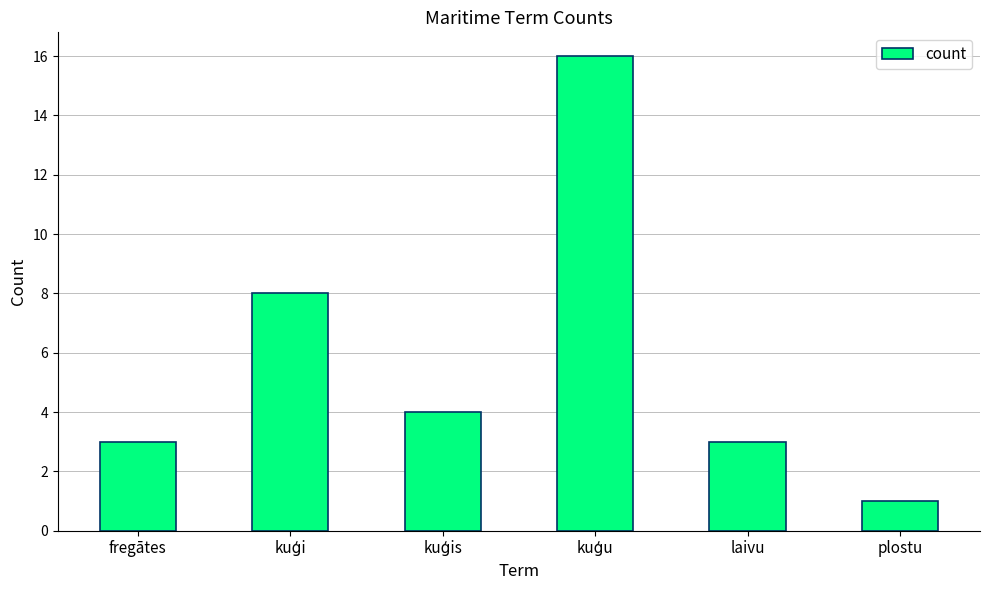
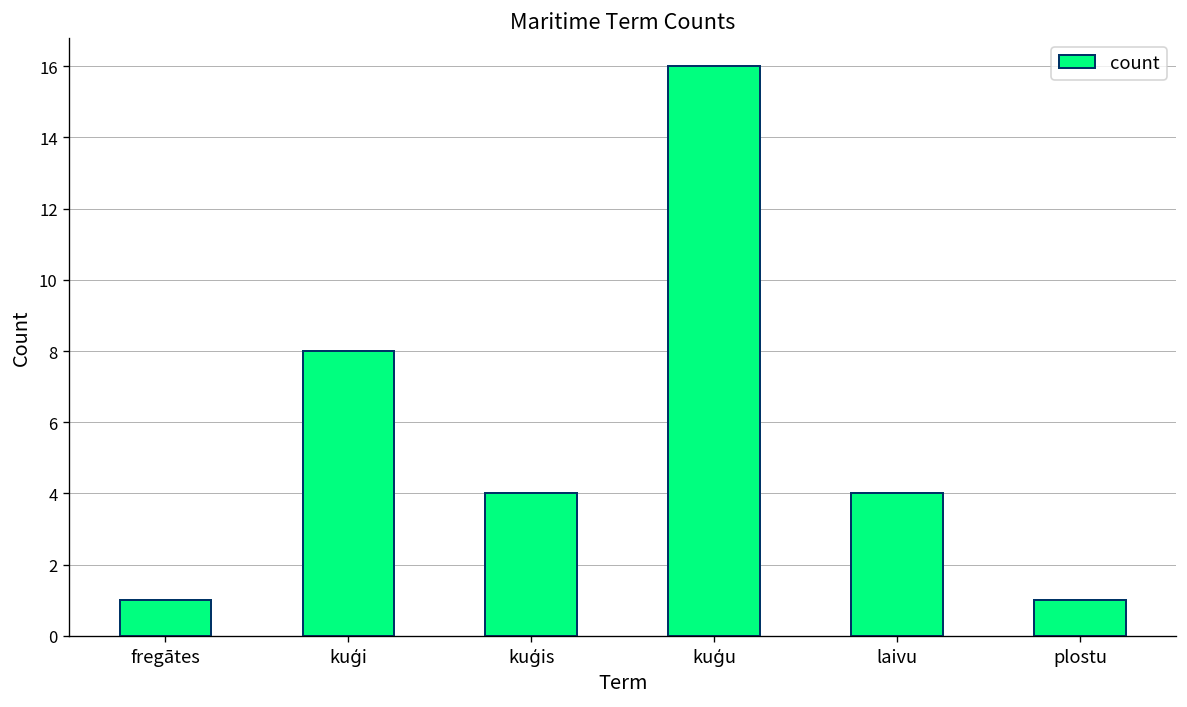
  {
-   "fregātes": 3,
+   "fregātes": 1,
    "kuģi": 8,
    "kuģis": 4,
    "kuģu": 16,
-   "laivu": 3,
+   "laivu": 4,
    "plostu": 1
  }
